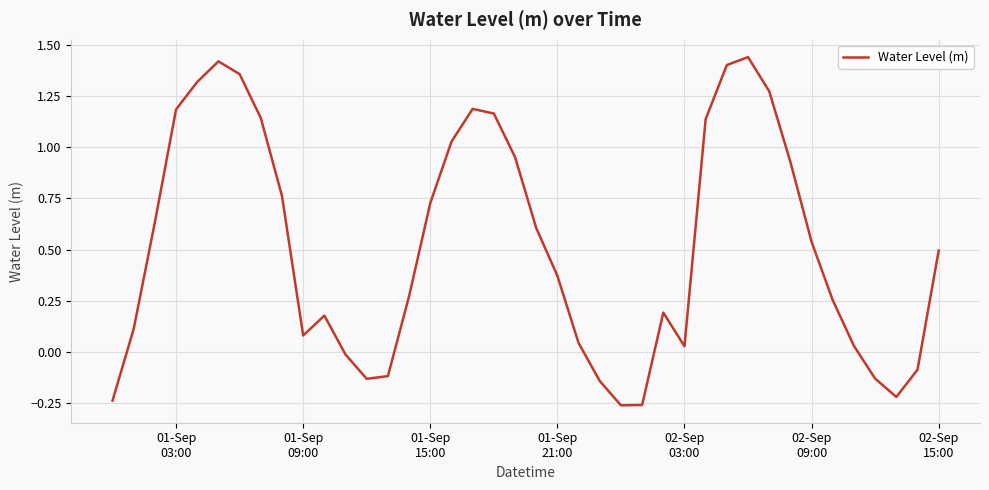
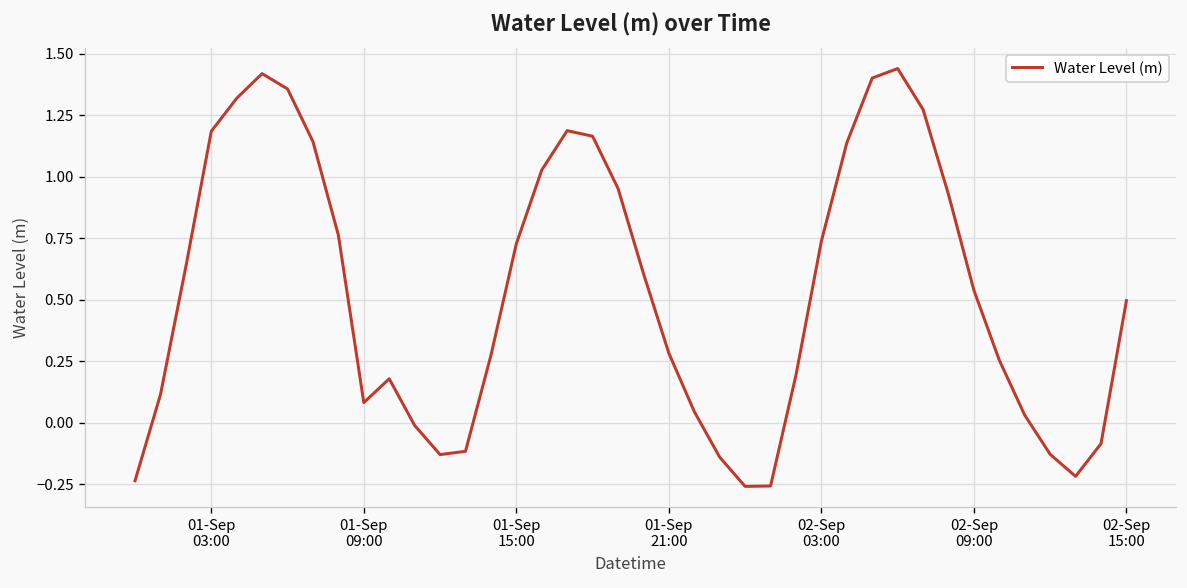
  {
    "01-Sep 03:00": 1.18,
    "01-Sep 09:00": 0.08,
    "01-Sep 15:00": 0.73,
-   "01-Sep 21:00": 0.37,
-   "02-Sep 03:00": 0.03,
+   "01-Sep 21:00": 0.28,
+   "02-Sep 03:00": 0.74,
    "02-Sep 09:00": 0.54,
    "02-Sep 15:00": 0.50
  }
